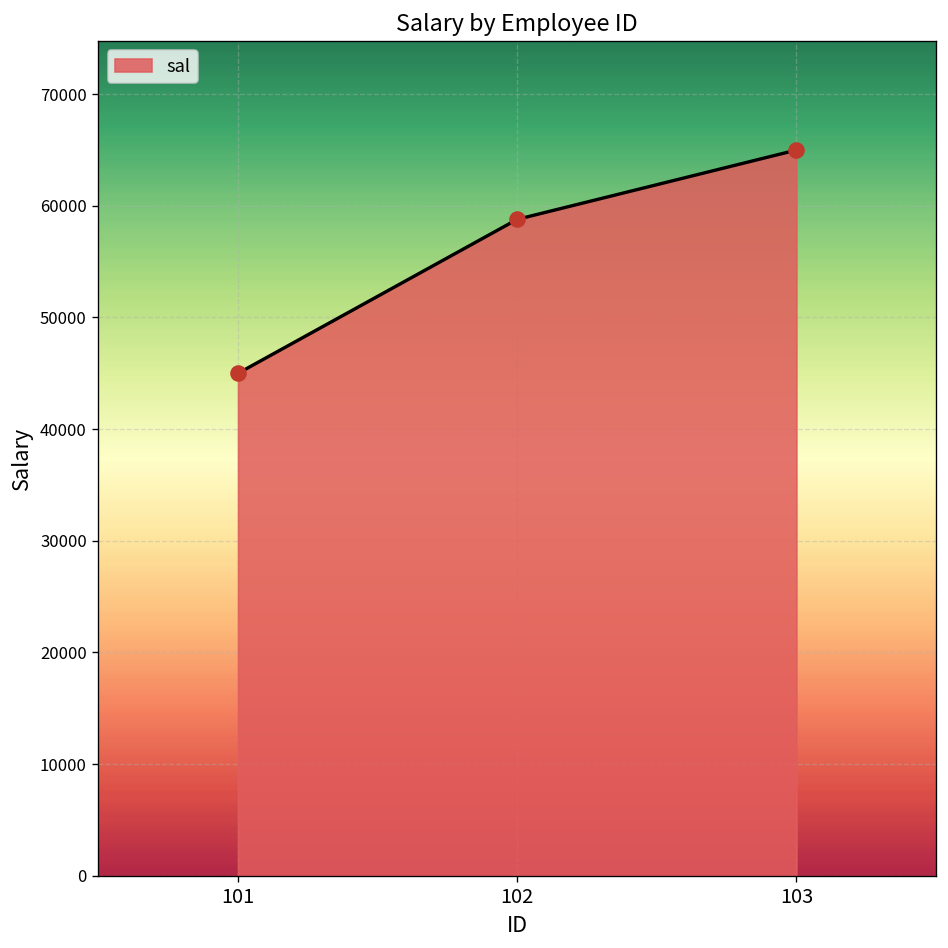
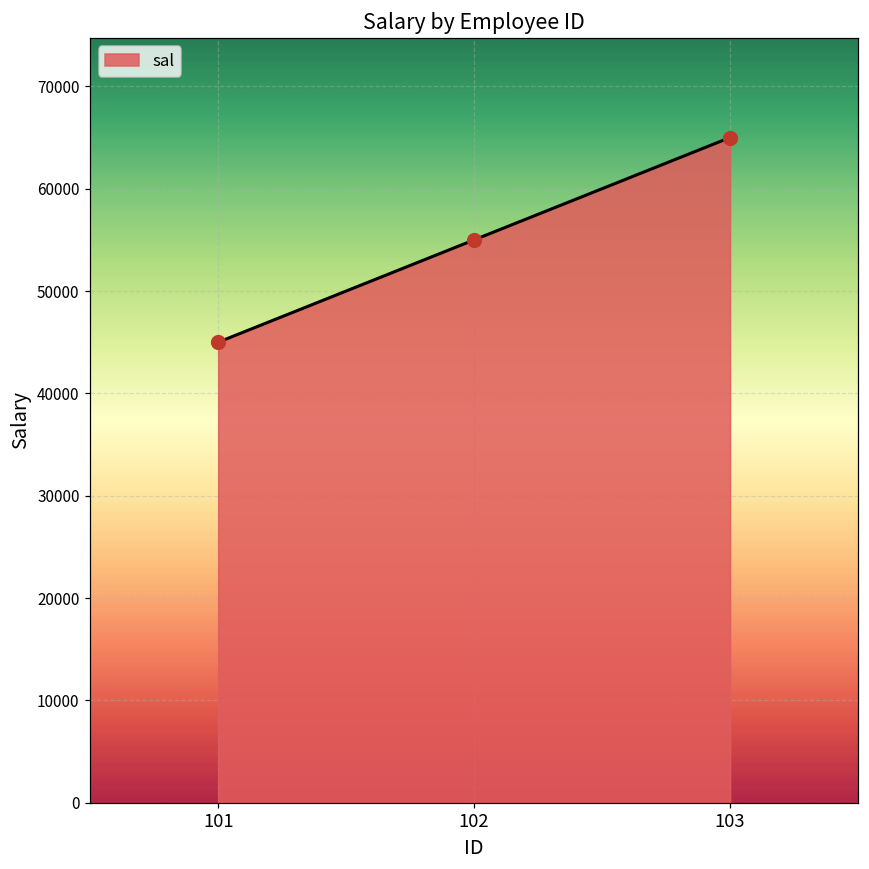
  {
    "101": 45000,
-   "102": 59000,
+   "102": 55000,
    "103": 65000
  }
